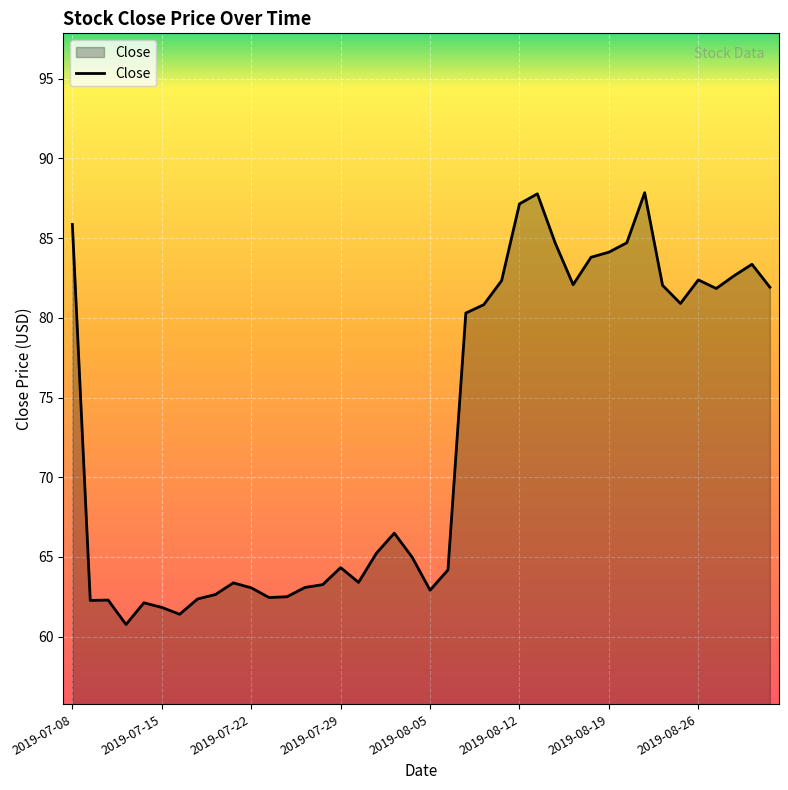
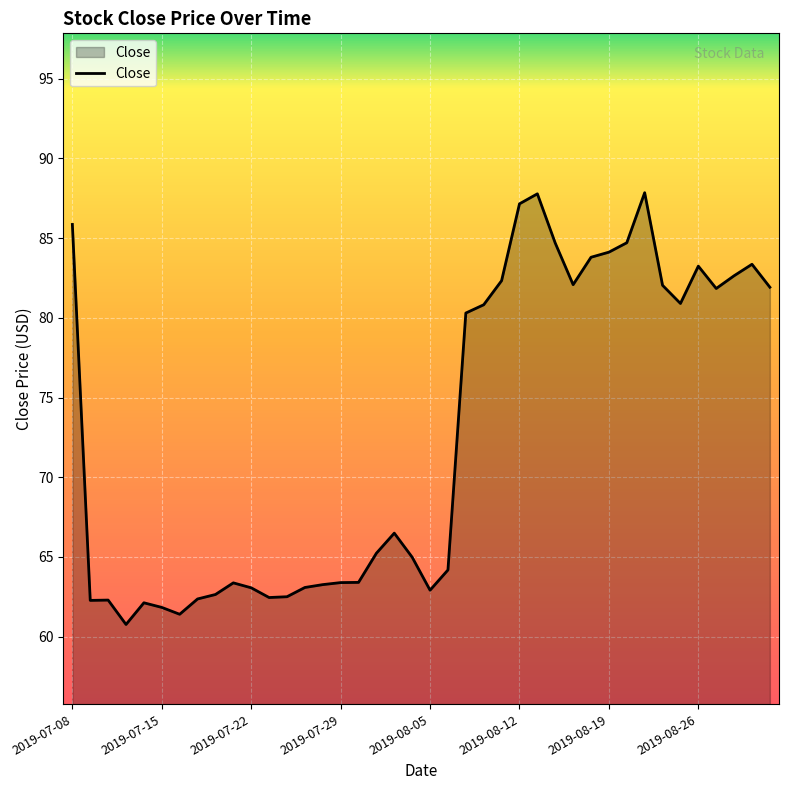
  {
    "2019-07-08": 85.9,
    "2019-07-15": 61.8,
    "2019-07-22": 63.1,
-   "2019-07-29": 64.3,
+   "2019-07-29": 63.4,
    "2019-08-05": 62.9,
    "2019-08-12": 87.2,
    "2019-08-19": 84.1,
-   "2019-08-26": 82.4
+   "2019-08-26": 83.2
  }
